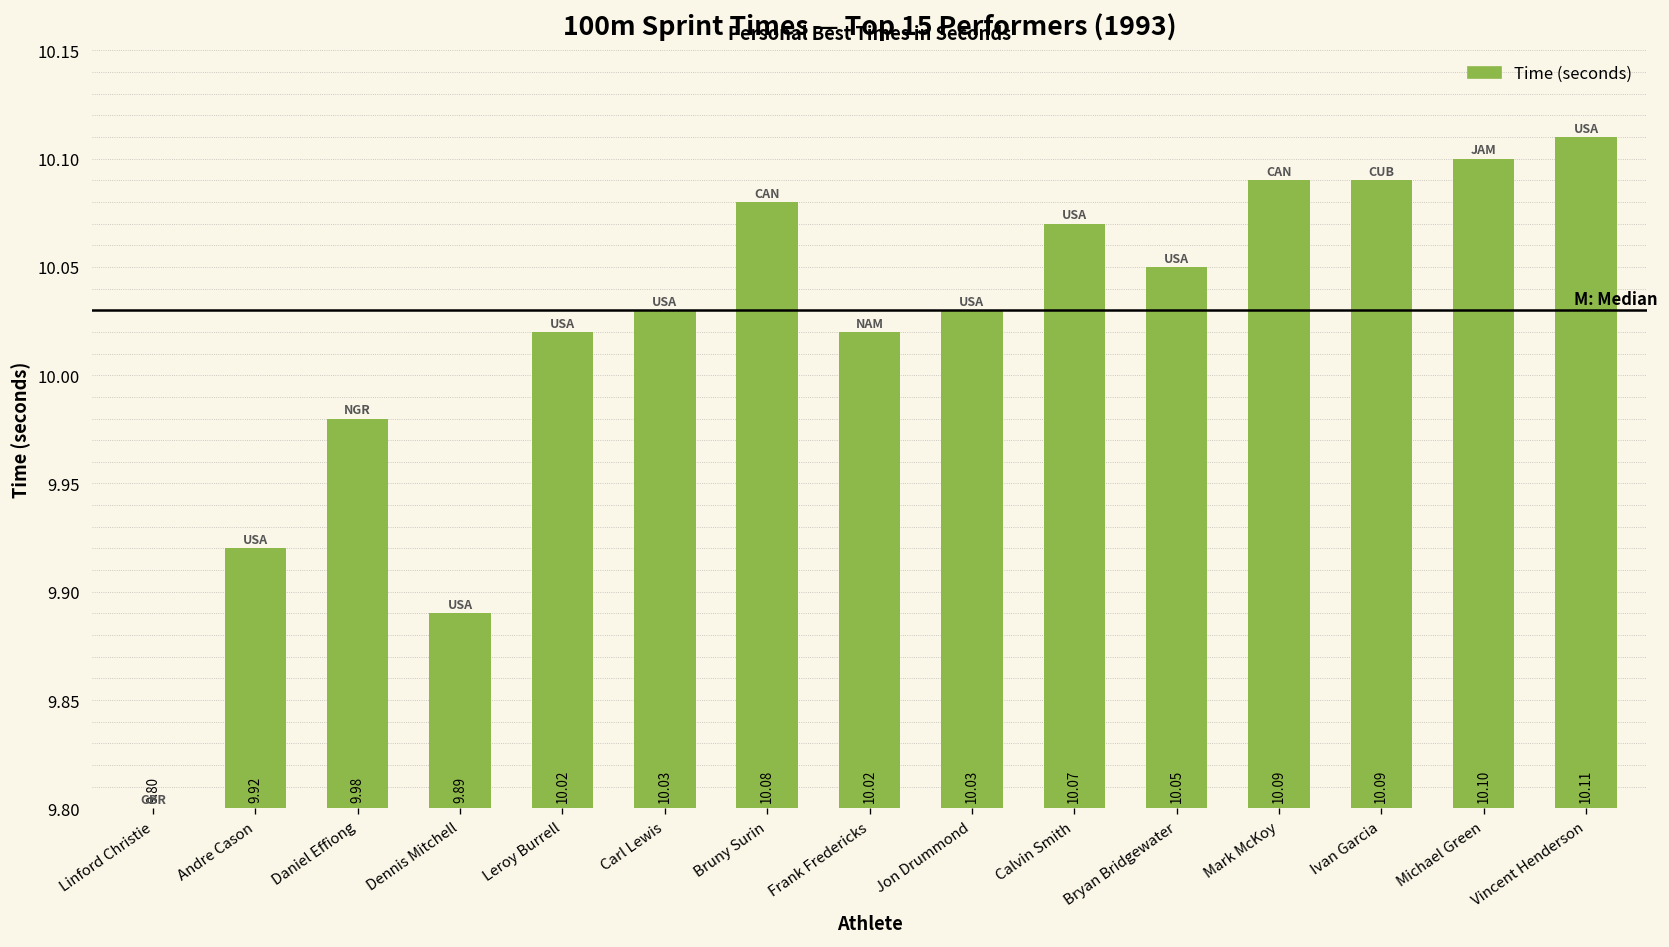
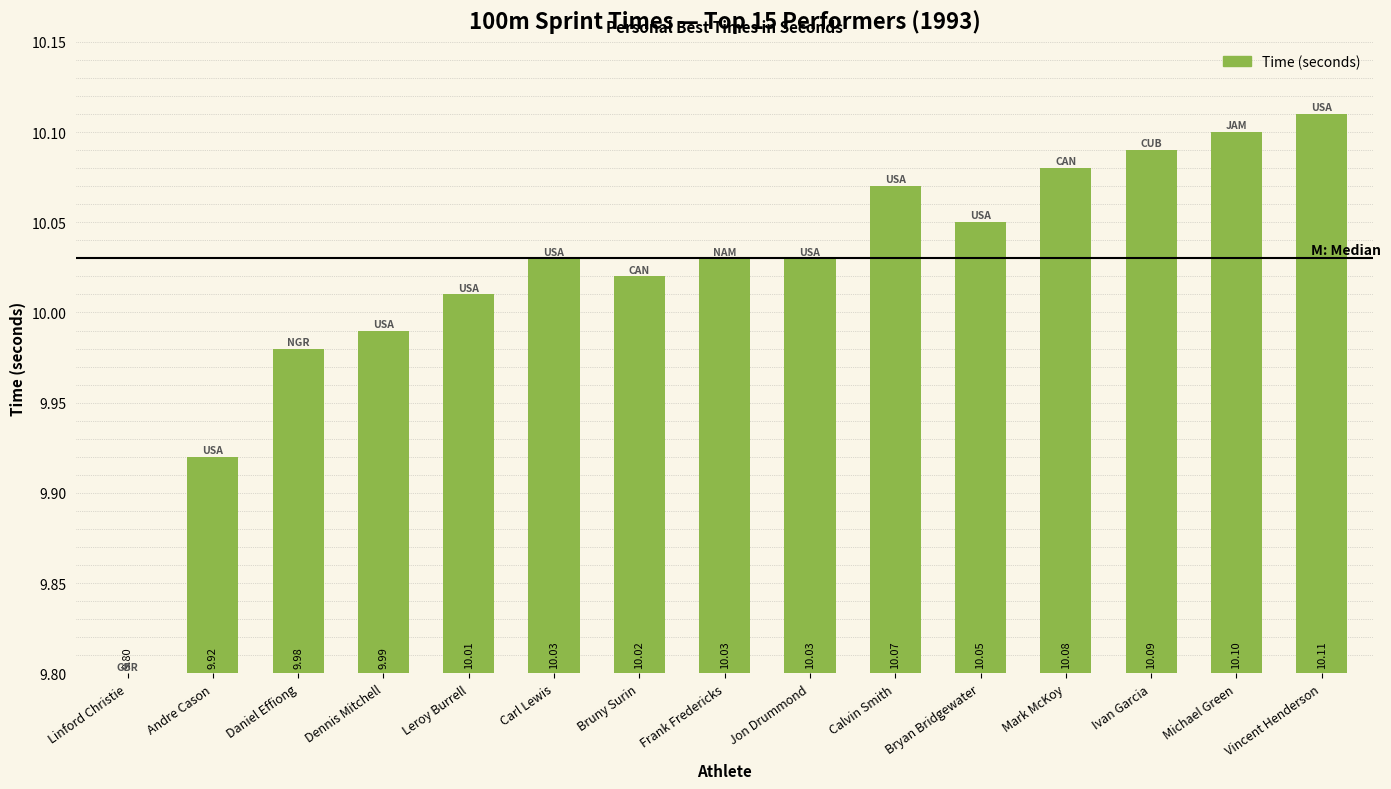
  {
    "Andre Cason": 9.92,
    "Daniel Effiong": 9.98,
-   "Dennis Mitchell": 9.89,
-   "Leroy Burrell": 10.02,
+   "Dennis Mitchell": 9.99,
+   "Leroy Burrell": 10.01,
    "Carl Lewis": 10.03,
-   "Bruny Surin": 10.08,
-   "Frank Fredericks": 10.02,
+   "Bruny Surin": 10.02,
+   "Frank Fredericks": 10.03,
    "Jon Drummond": 10.03,
    "Calvin Smith": 10.07,
    "Bryan Bridgewater": 10.05,
-   "Mark McKoy": 10.09,
+   "Mark McKoy": 10.08,
    "Ivan Garcia": 10.09,
    "Michael Green": 10.10,
    "Vincent Henderson": 10.11
  }
